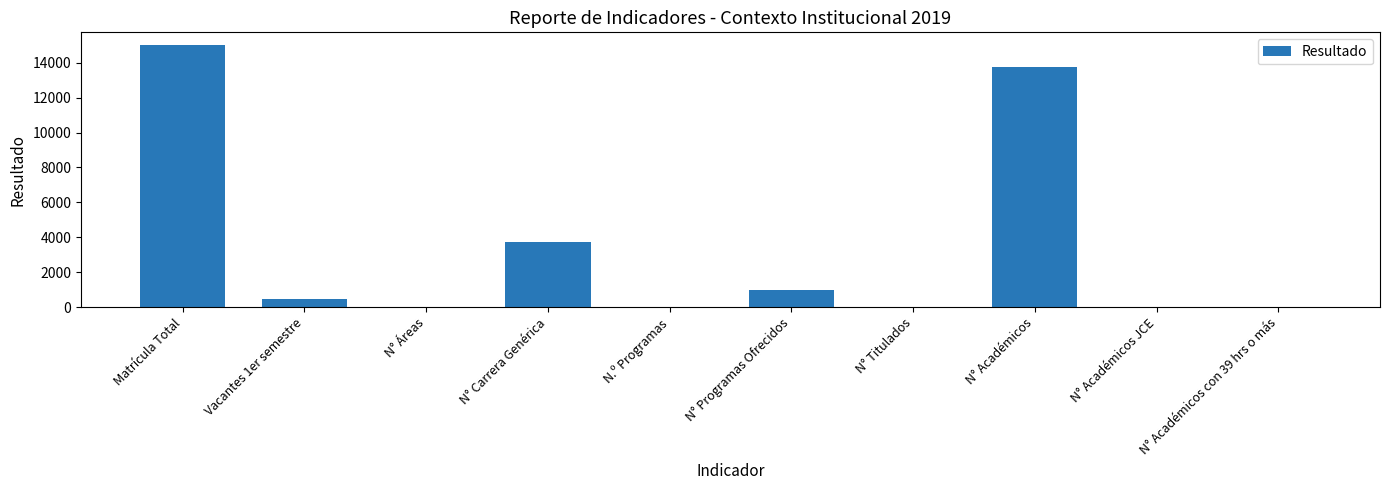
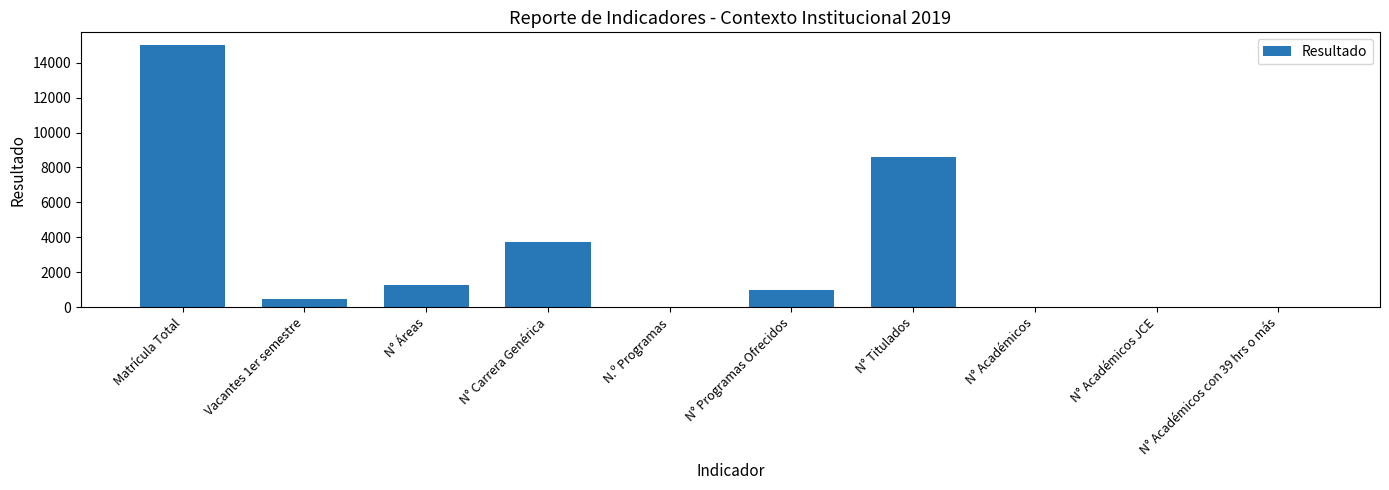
  {
    "Matrícula Total": 15000,
    "Vacantes 1er semestre": 500,
-   "N° Áreas": 0,
+   "N° Áreas": 1200,
    "N° Carrera Genérica": 3800,
    "N.º Programas": 0,
    "N° Programas Ofrecidos": 1000,
-   "N° Titulados": 0,
-   "N° Académicos": 13800,
+   "N° Titulados": 8600,
+   "N° Académicos": 0,
    "N° Académicos JCE": 0,
    "N° Académicos con 39 hrs o más": 0
  }
